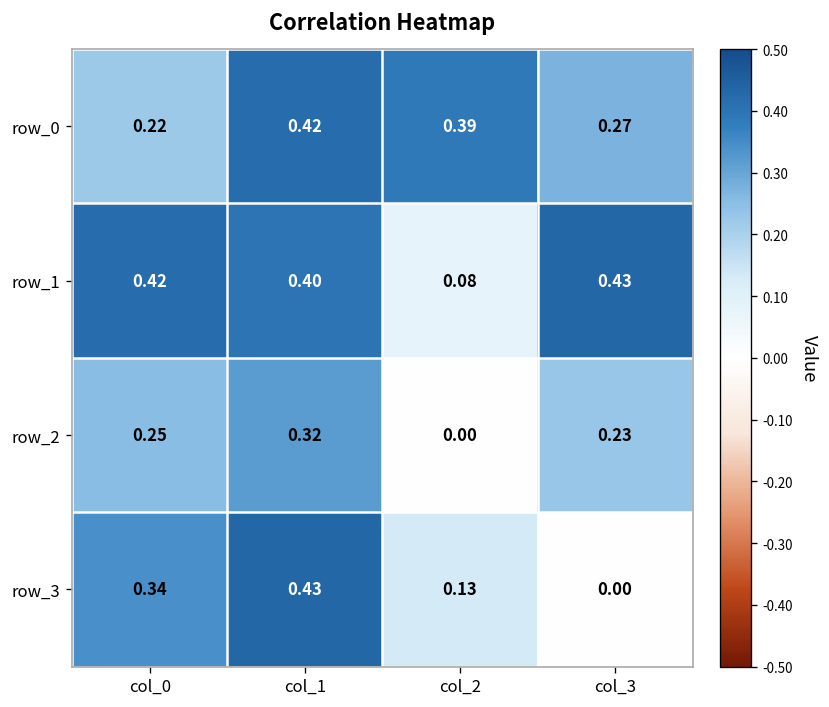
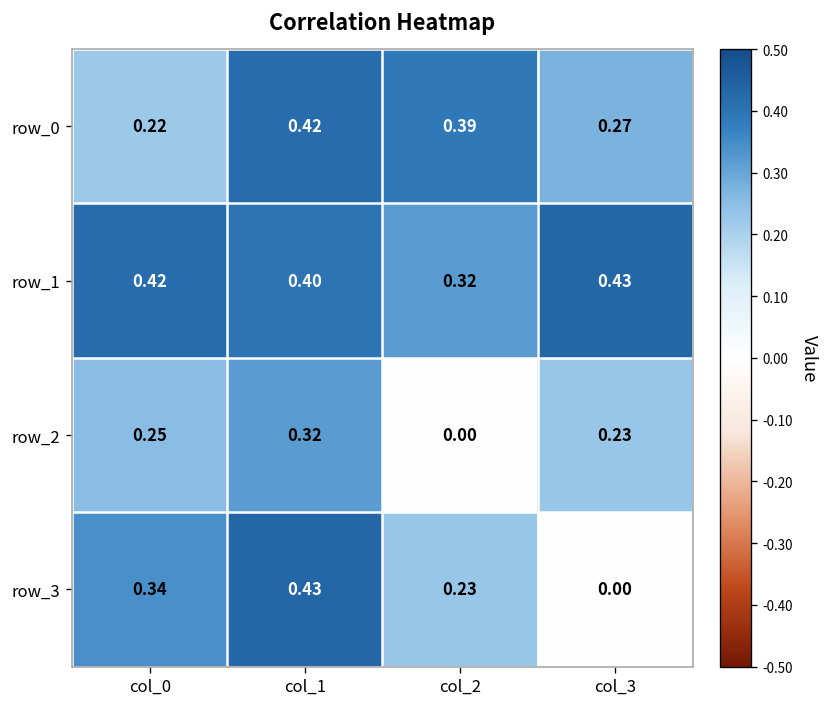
  {
    "row_0": {
      "col_0": 0.22,
      "col_1": 0.42,
      "col_2": 0.39,
      "col_3": 0.27
    },
    "row_1": {
      "col_0": 0.42,
      "col_1": 0.40,
-     "col_2": 0.08,
+     "col_2": 0.32,
      "col_3": 0.43
    },
    "row_2": {
      "col_0": 0.25,
      "col_1": 0.32,
      "col_2": 0.00,
      "col_3": 0.23
    },
    "row_3": {
      "col_0": 0.34,
      "col_1": 0.43,
-     "col_2": 0.13,
+     "col_2": 0.23,
      "col_3": 0.00
    }
  }
